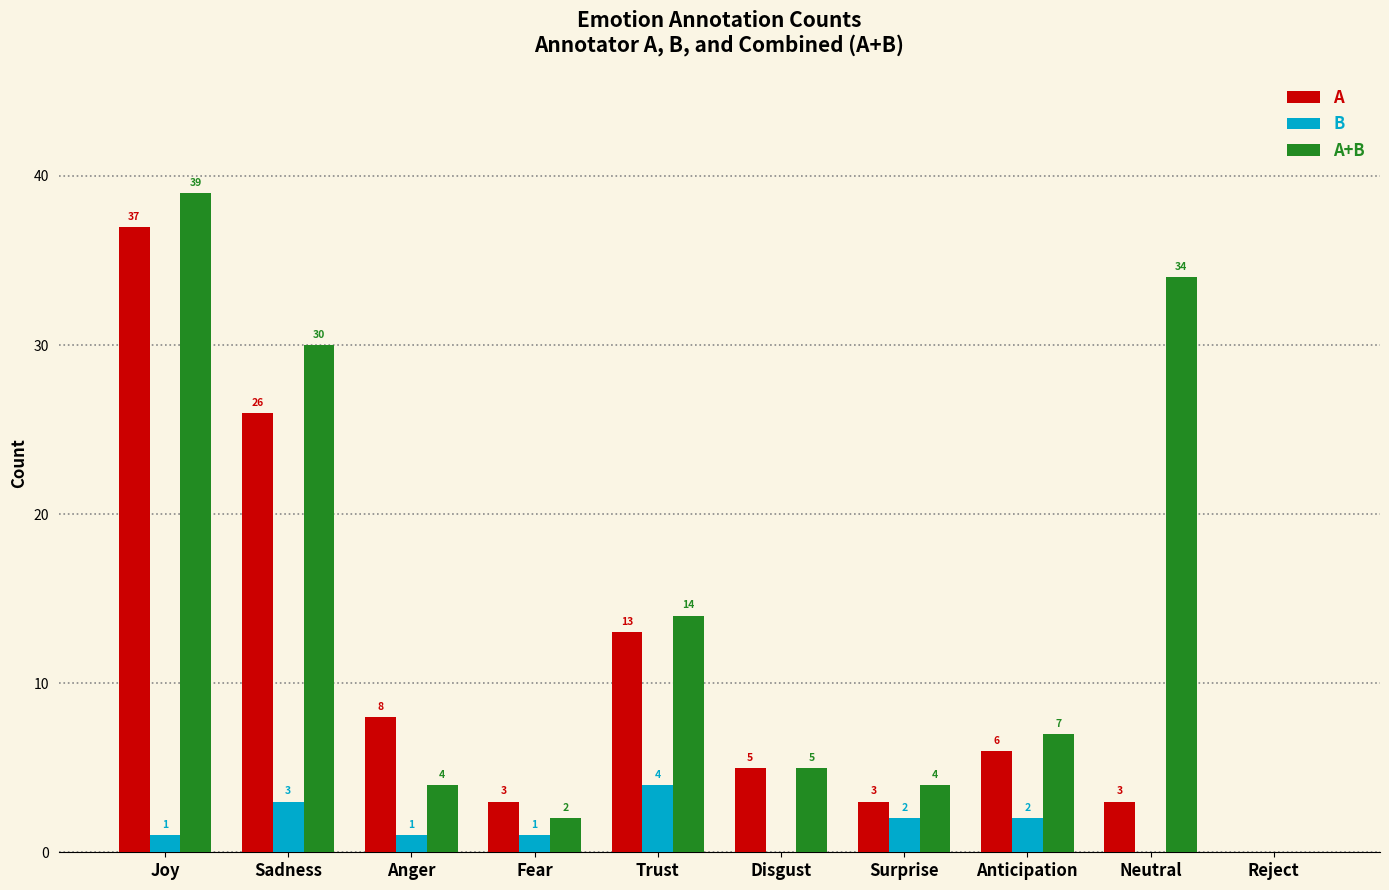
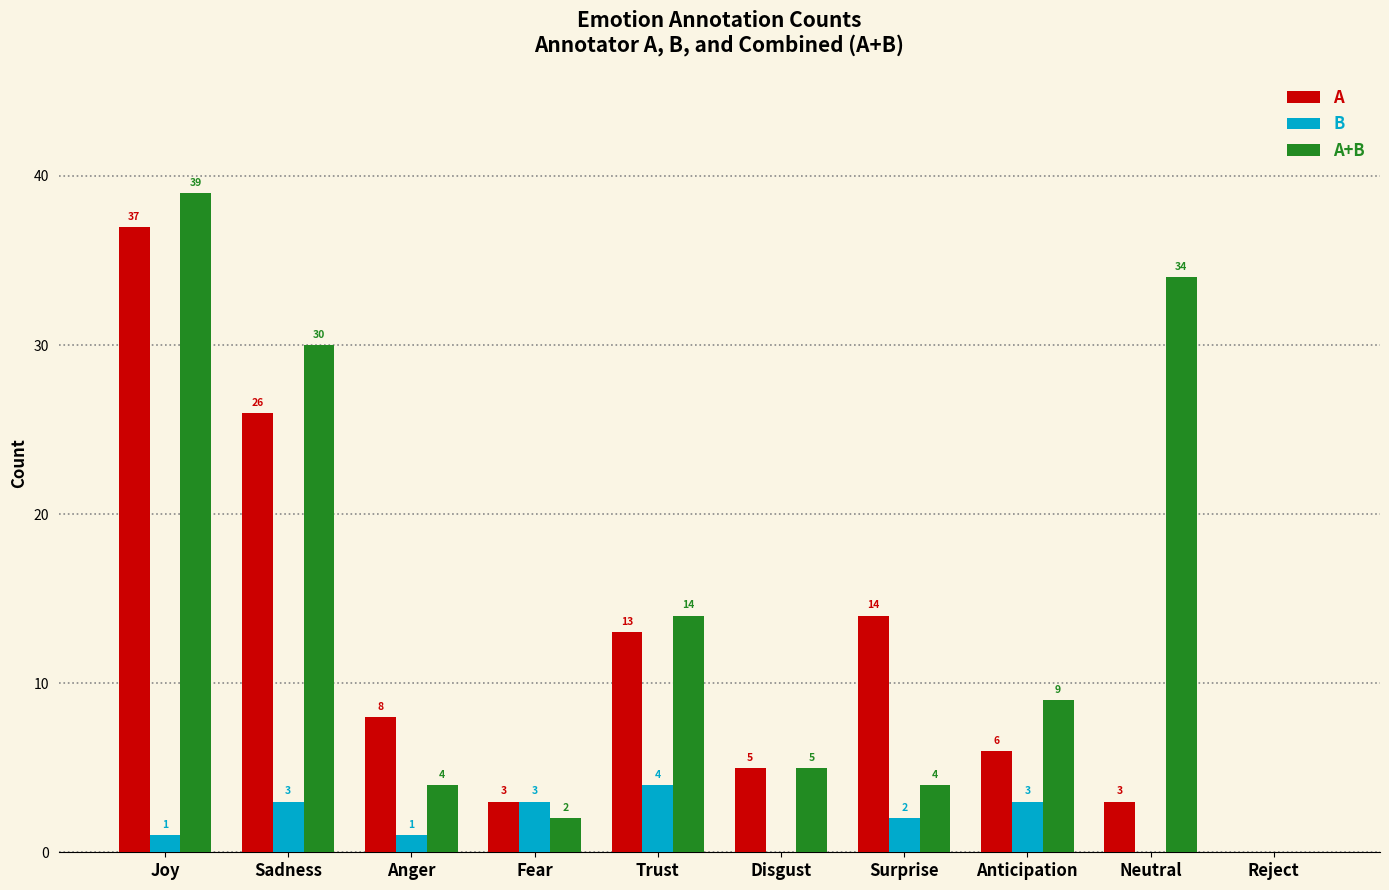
  {
    "A": {
      "Joy": 37,
      "Sadness": 26,
      "Anger": 8,
      "Fear": 3,
      "Trust": 13,
      "Disgust": 5,
-     "Surprise": 3,
+     "Surprise": 14,
      "Anticipation": 6,
      "Neutral": 3
    },
    "B": {
      "Joy": 1,
      "Sadness": 3,
      "Anger": 1,
-     "Fear": 1,
+     "Fear": 3,
      "Trust": 4,
      "Surprise": 2,
-     "Anticipation": 2
+     "Anticipation": 3
    },
    "A+B": {
      "Joy": 39,
      "Sadness": 30,
      "Anger": 4,
      "Fear": 2,
      "Trust": 14,
      "Disgust": 5,
      "Surprise": 4,
-     "Anticipation": 7,
+     "Anticipation": 9,
      "Neutral": 34
    }
  }
